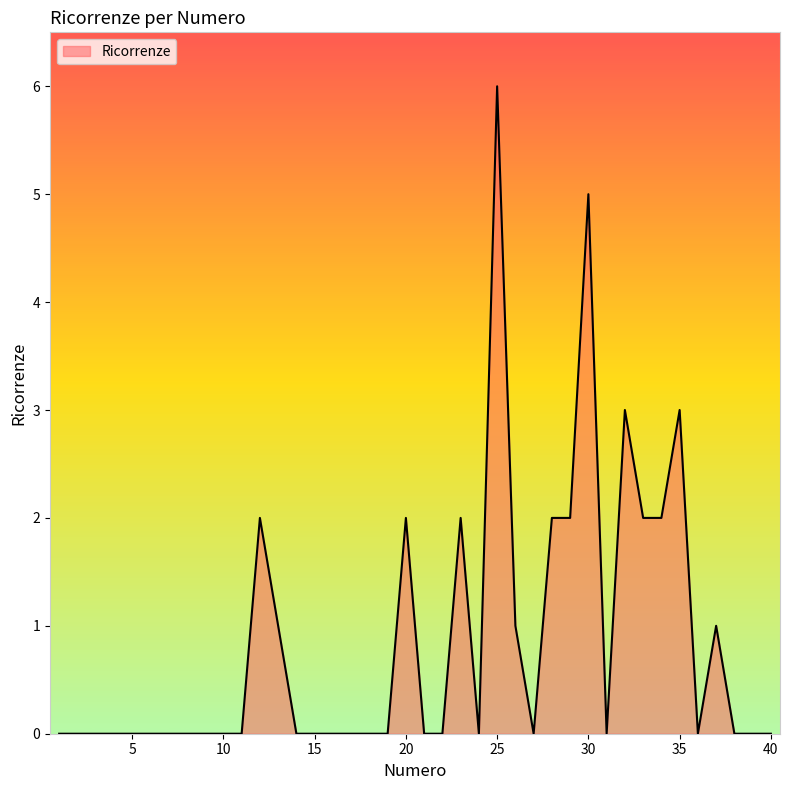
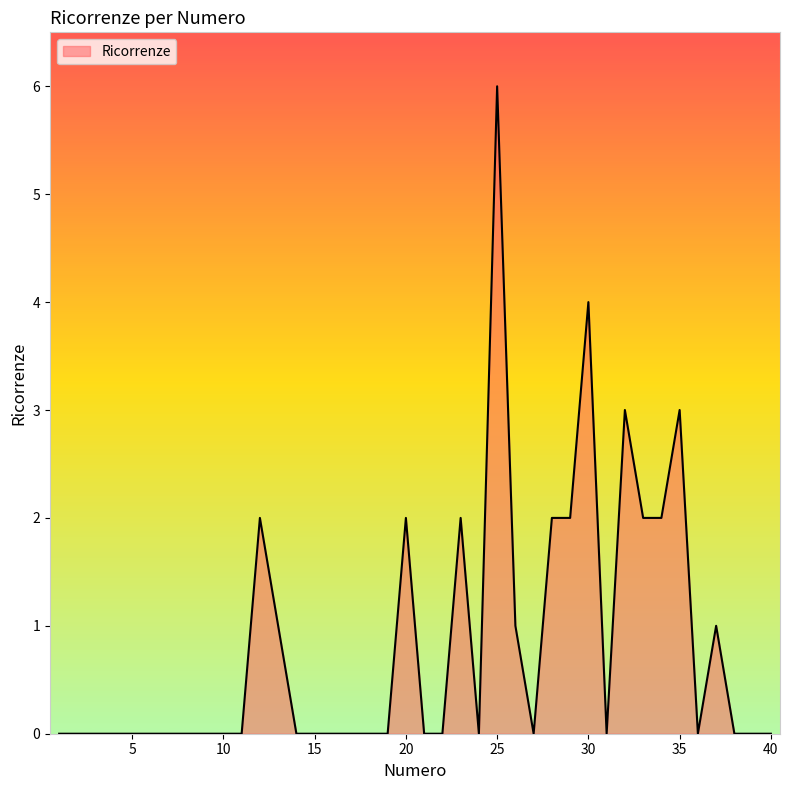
  {
    "5": 0,
    "10": 0,
    "15": 0,
    "20": 2,
    "25": 6,
-   "30": 5,
+   "30": 4,
    "35": 3,
    "40": 0
  }
